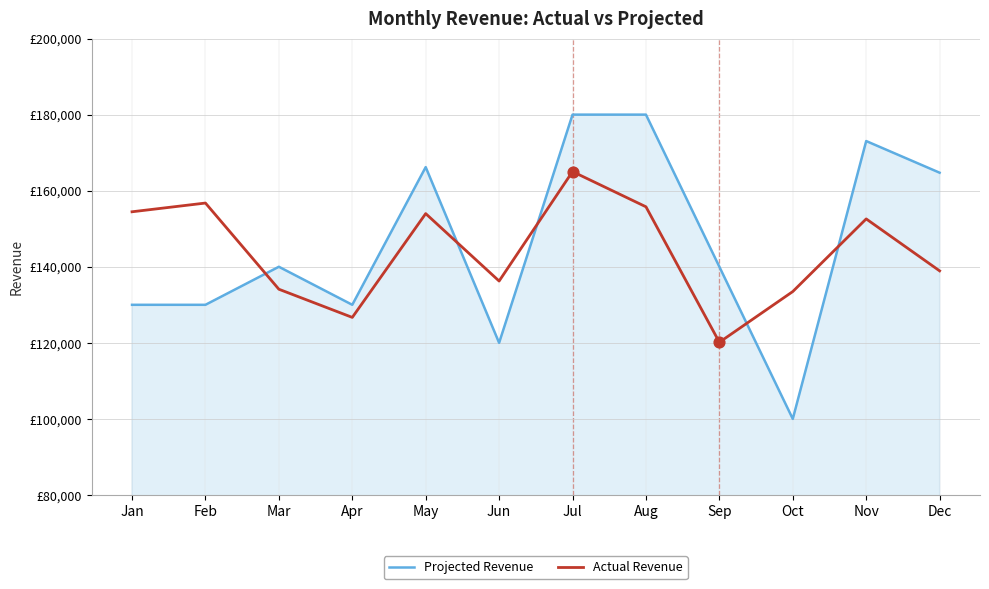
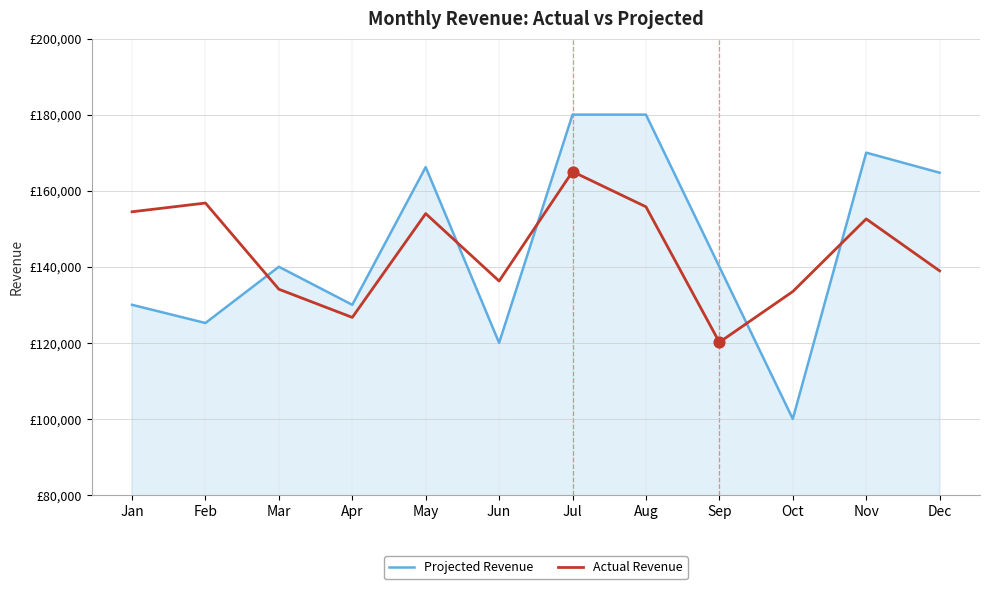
  {
    "Projected Revenue": {
      "Jan": "£130,000",
-     "Feb": "£130,000",
+     "Feb": "£125,000",
      "Mar": "£140,000",
      "Apr": "£130,000",
      "May": "£166,000",
      "Jun": "£120,000",
      "Jul": "£180,000",
      "Aug": "£180,000",
      "Sep": "£140,000",
      "Oct": "£100,000",
-     "Nov": "£173,000",
+     "Nov": "£170,000",
      "Dec": "£165,000"
    }
  }
